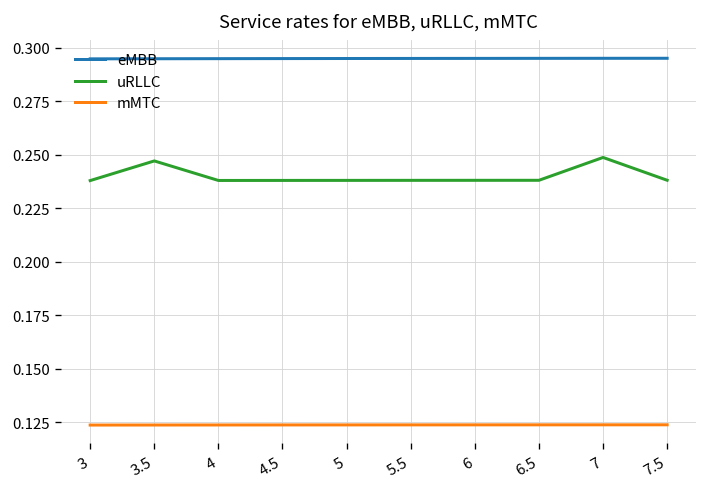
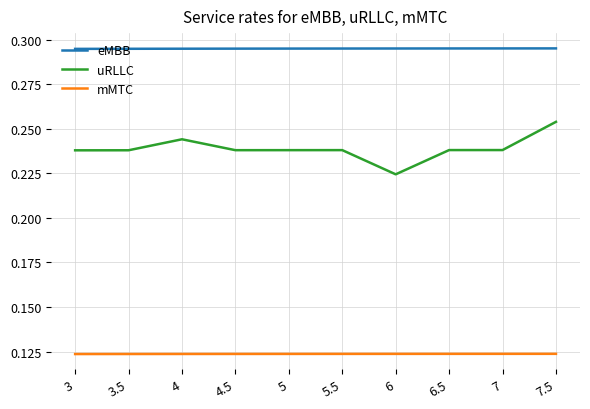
  {
    "eMBB": {
      "3": 0.295,
      "3.5": 0.295,
      "4": 0.295,
      "4.5": 0.295,
      "5": 0.295,
      "5.5": 0.295,
      "6": 0.295,
      "6.5": 0.295,
      "7": 0.295,
      "7.5": 0.295
    },
    "uRLLC": {
      "3": 0.238,
-     "3.5": 0.247,
-     "4": 0.238,
+     "3.5": 0.238,
+     "4": 0.244,
      "4.5": 0.238,
      "5": 0.238,
      "5.5": 0.238,
-     "6": 0.238,
+     "6": 0.224,
      "6.5": 0.238,
-     "7": 0.249,
-     "7.5": 0.238
+     "7": 0.238,
+     "7.5": 0.254
    },
    "mMTC": {
      "3": 0.124,
      "3.5": 0.124,
      "4": 0.124,
      "4.5": 0.124,
      "5": 0.124,
      "5.5": 0.124,
      "6": 0.124,
      "6.5": 0.124,
      "7": 0.124,
      "7.5": 0.124
    }
  }
